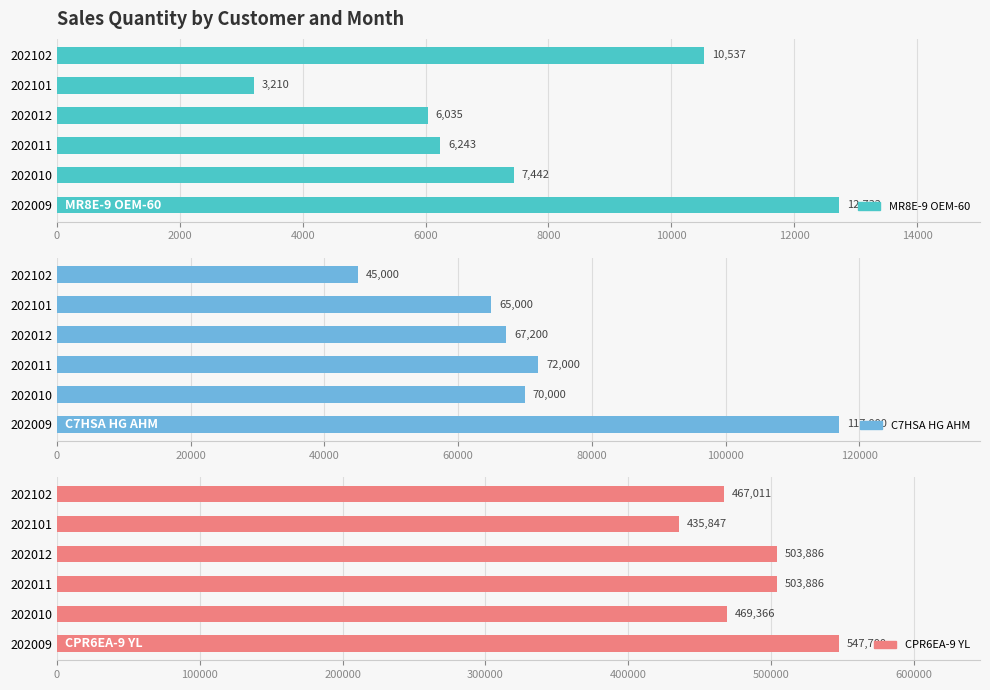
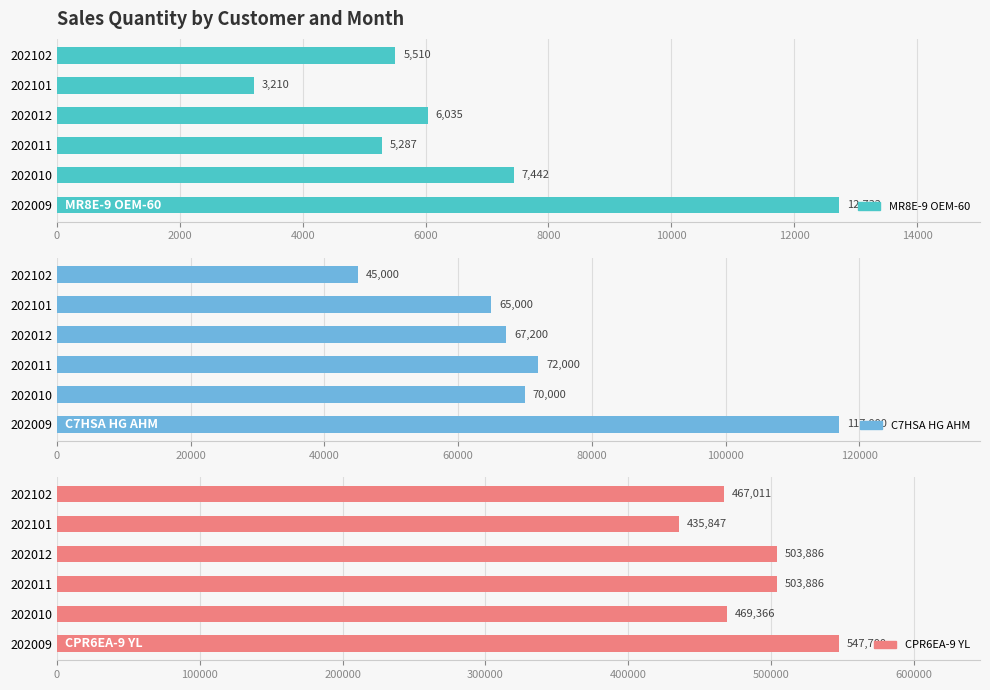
  {
    "Sales Quantity by Customer and Month": {
-     "202102": "10,537",
+     "202102": "5,510",
      "202101": "3,210",
      "202012": "6,035",
-     "202011": "6,243",
+     "202011": "5,287",
      "202010": "7,442",
      "202009": "12,732"
    }
  }
